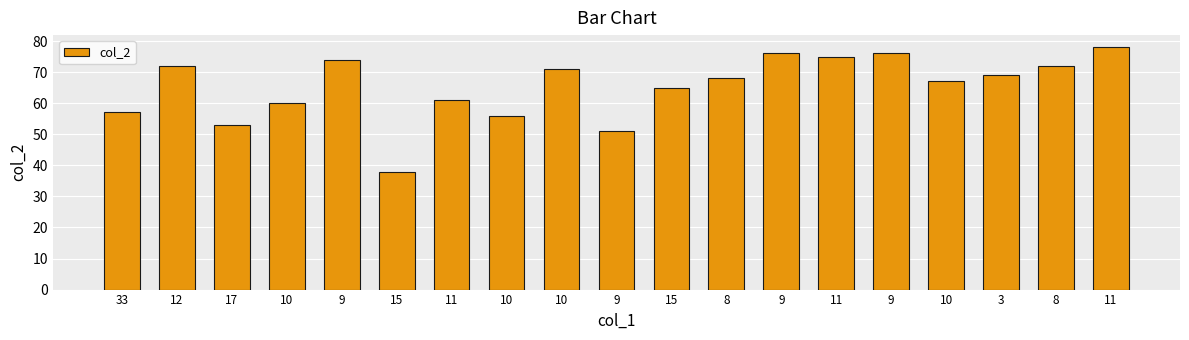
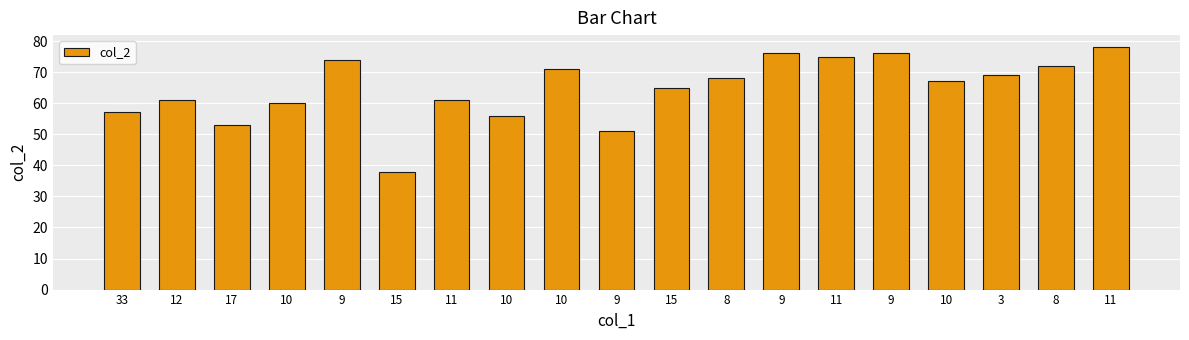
  {
    "33": 57,
-   "12": 72,
+   "12": 61,
    "17": 53,
    "3": 69
  }
